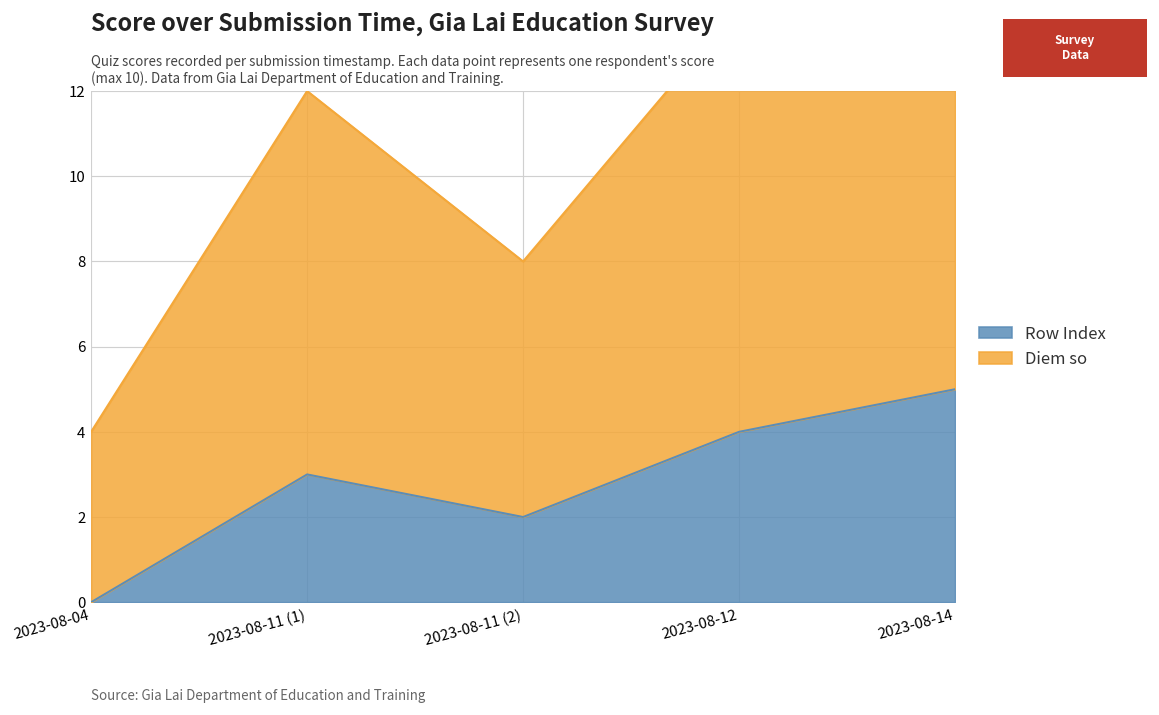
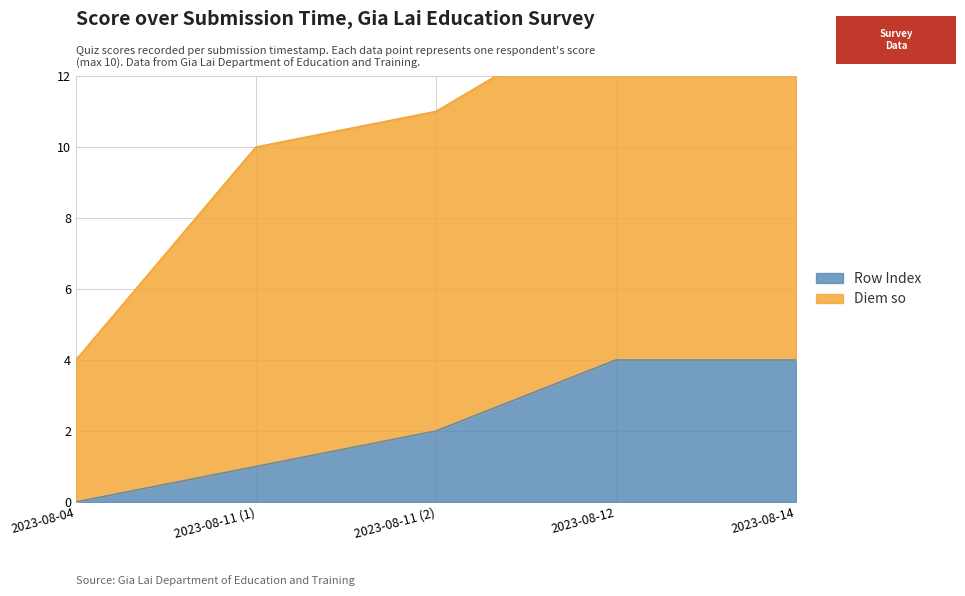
  {
    "Row Index": {
      "2023-08-04": 0,
-     "2023-08-11 (1)": 3,
+     "2023-08-11 (1)": 1,
      "2023-08-11 (2)": 2,
      "2023-08-12": 4,
-     "2023-08-14": 5
+     "2023-08-14": 4
    },
    "Diem so": {
      "2023-08-04": 4,
      "2023-08-11 (1)": 9,
-     "2023-08-11 (2)": 6
+     "2023-08-11 (2)": 9
    }
  }
